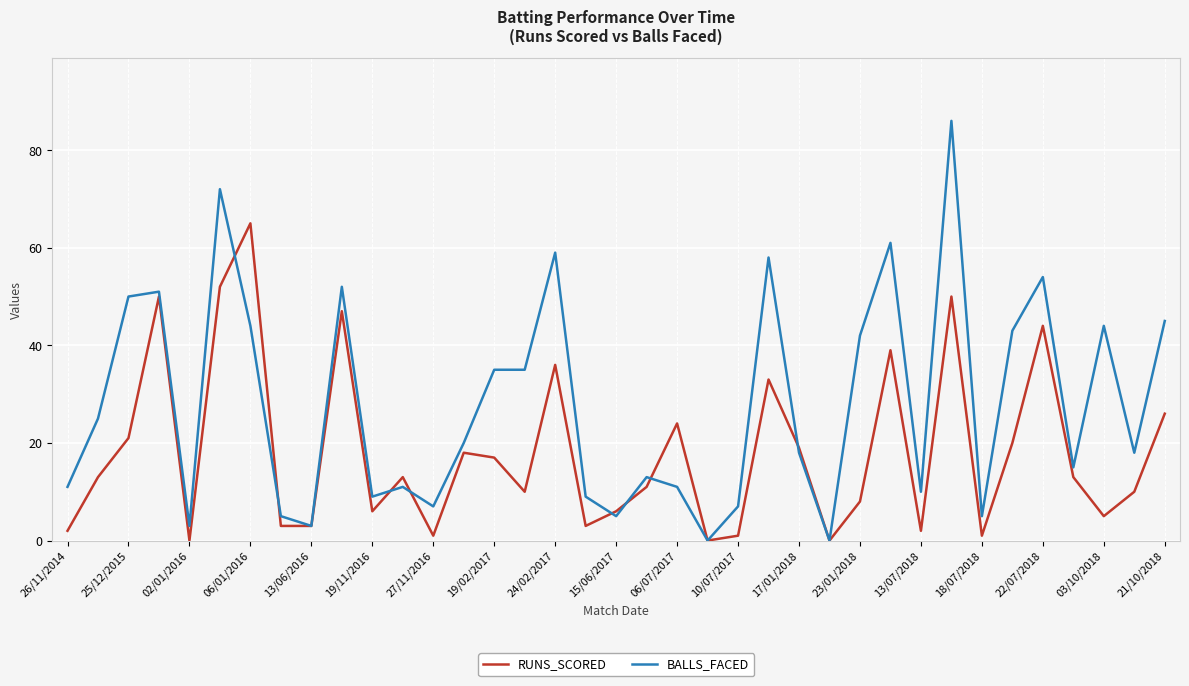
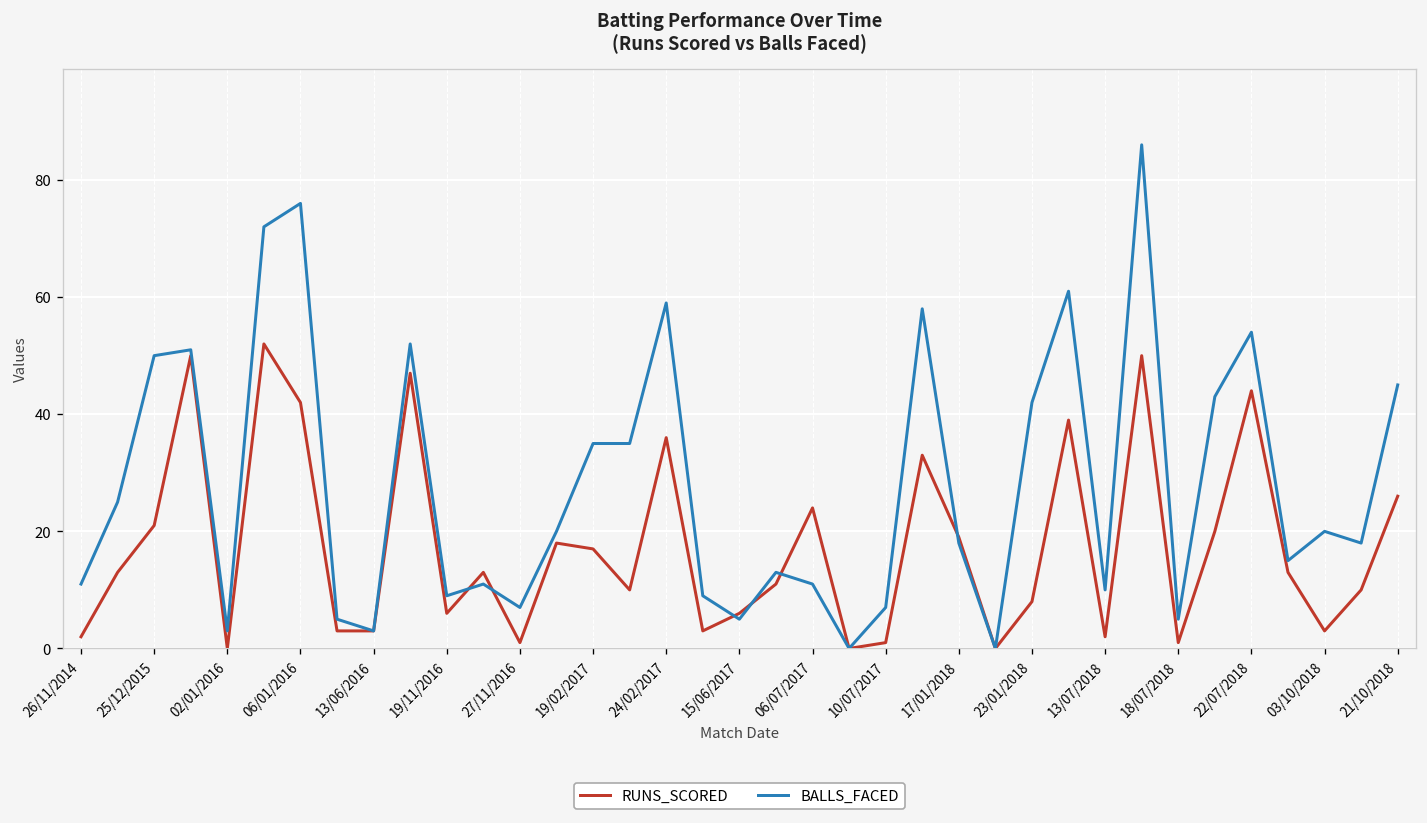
  {
    "RUNS_SCORED": {
      "26/11/2014": 2,
      "25/12/2015": 21,
      "02/01/2016": 0,
-     "06/01/2016": 65,
+     "06/01/2016": 42,
      "19/11/2016": 6,
      "27/11/2016": 1,
      "19/02/2017": 17,
      "24/02/2017": 36,
      "15/06/2017": 6,
      "06/07/2017": 24,
      "10/07/2017": 1,
      "17/01/2018": 19,
      "23/01/2018": 8,
      "13/07/2018": 2,
      "18/07/2018": 1,
      "22/07/2018": 44,
-     "03/10/2018": 5,
+     "03/10/2018": 3,
      "21/10/2018": 26
    },
    "BALLS_FACED": {
      "26/11/2014": 11,
      "25/12/2015": 50,
      "02/01/2016": 3,
-     "06/01/2016": 44,
+     "06/01/2016": 76,
      "19/11/2016": 9,
      "27/11/2016": 7,
      "19/02/2017": 35,
      "24/02/2017": 59,
      "15/06/2017": 5,
      "06/07/2017": 11,
      "10/07/2017": 7,
      "17/01/2018": 18,
      "23/01/2018": 42,
      "13/07/2018": 10,
      "18/07/2018": 5,
      "22/07/2018": 54,
-     "03/10/2018": 44,
+     "03/10/2018": 20,
      "21/10/2018": 45
    }
  }
